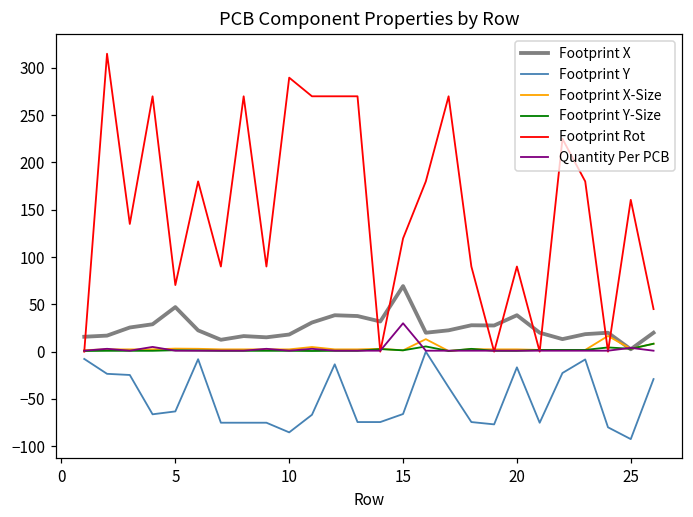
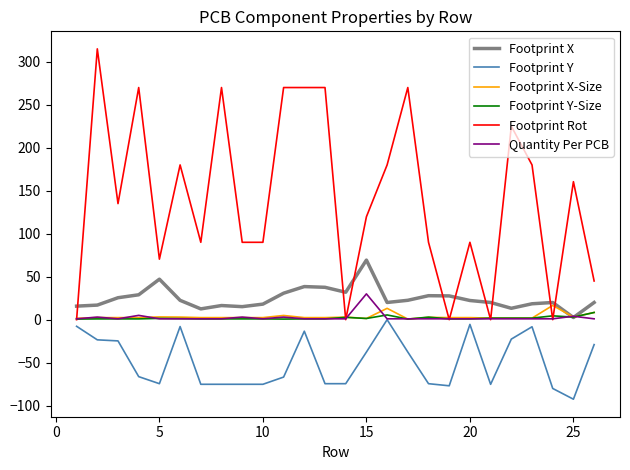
  {
    "Footprint X": {
      "5": 50,
      "10": 20,
      "15": 70,
-     "20": 40
+     "20": 20
    },
    "Footprint Y": {
-     "5": -60,
-     "10": -90,
-     "15": -70,
-     "20": -20,
+     "5": -70,
+     "10": -80,
+     "15": -40,
+     "20": -10,
      "25": -90
    },
    "Footprint Rot": {
      "5": 70,
-     "10": 290,
+     "10": 90,
      "15": 120,
      "20": 90,
      "25": 160
    },
    "Quantity Per PCB": {
      "15": 30
    }
  }
